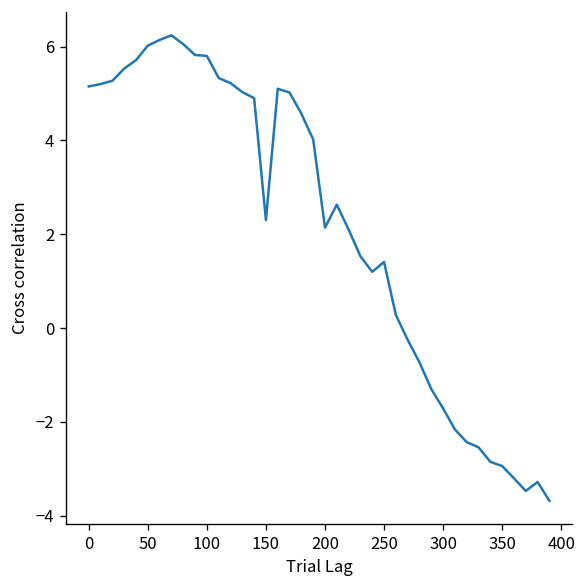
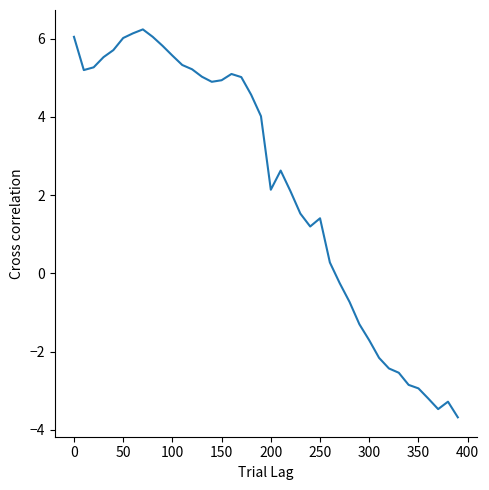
  {
-   "0": 5.2,
+   "0": 6.1,
    "50": 6.0,
-   "100": 5.8,
-   "150": 2.3,
+   "100": 5.6,
+   "150": 4.9,
    "200": 2.1,
    "250": 1.4,
    "300": -1.7,
    "350": -2.9
  }
